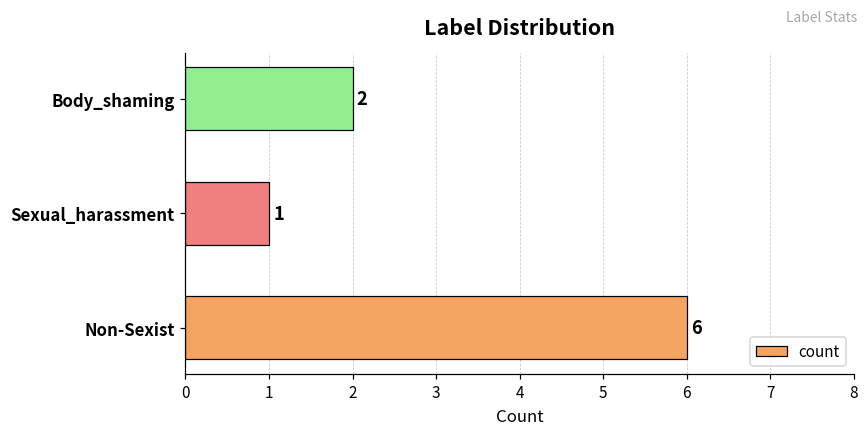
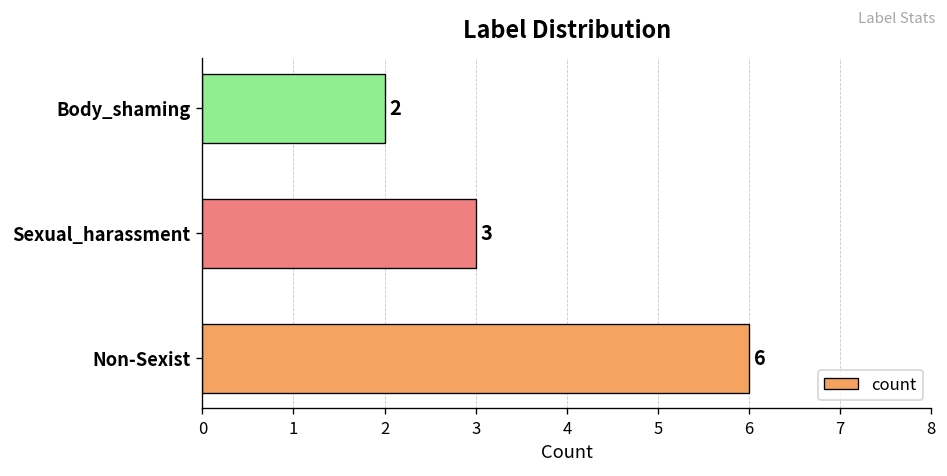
  {
    "Body_shaming": 2,
-   "Sexual_harassment": 1,
+   "Sexual_harassment": 3,
    "Non-Sexist": 6
  }
